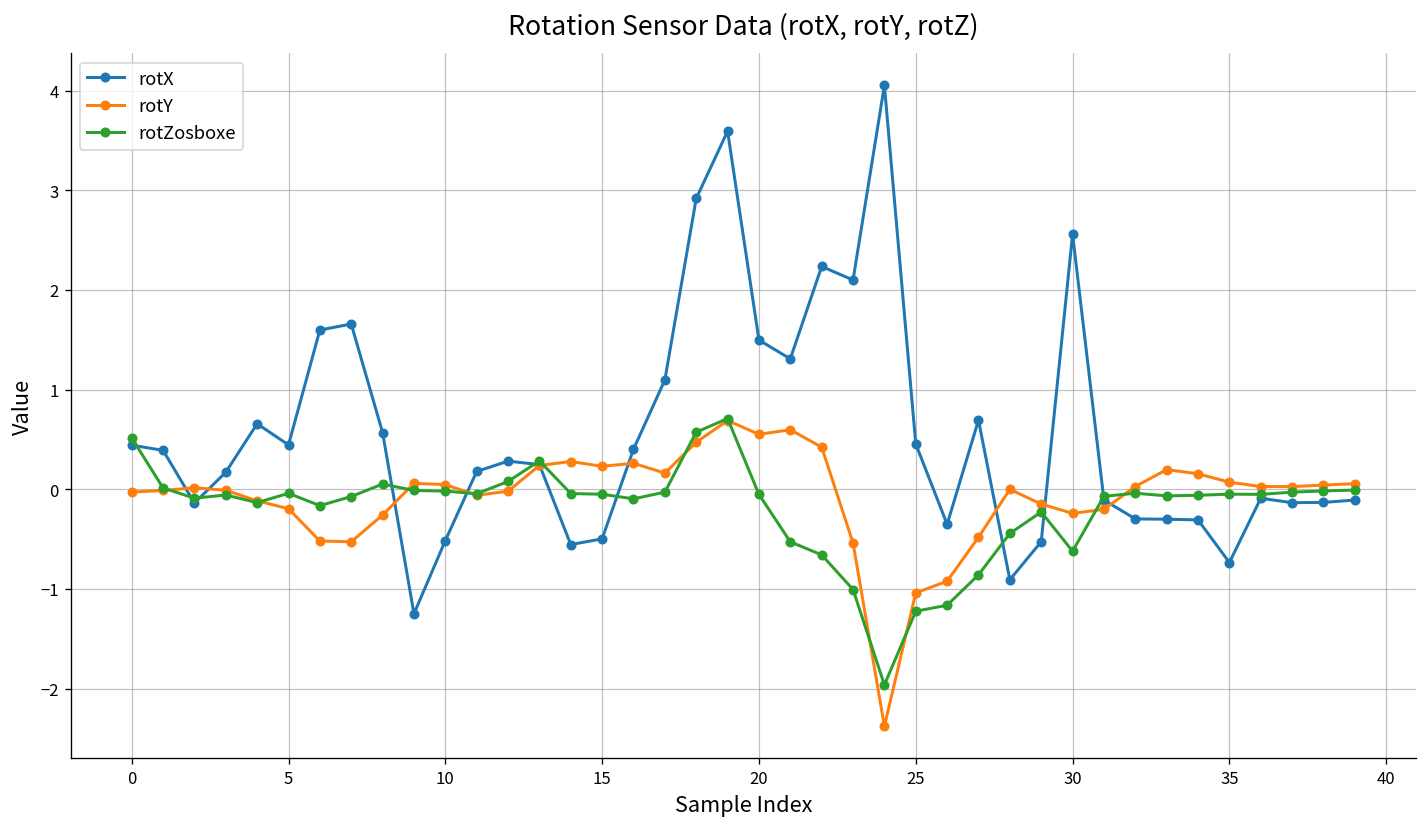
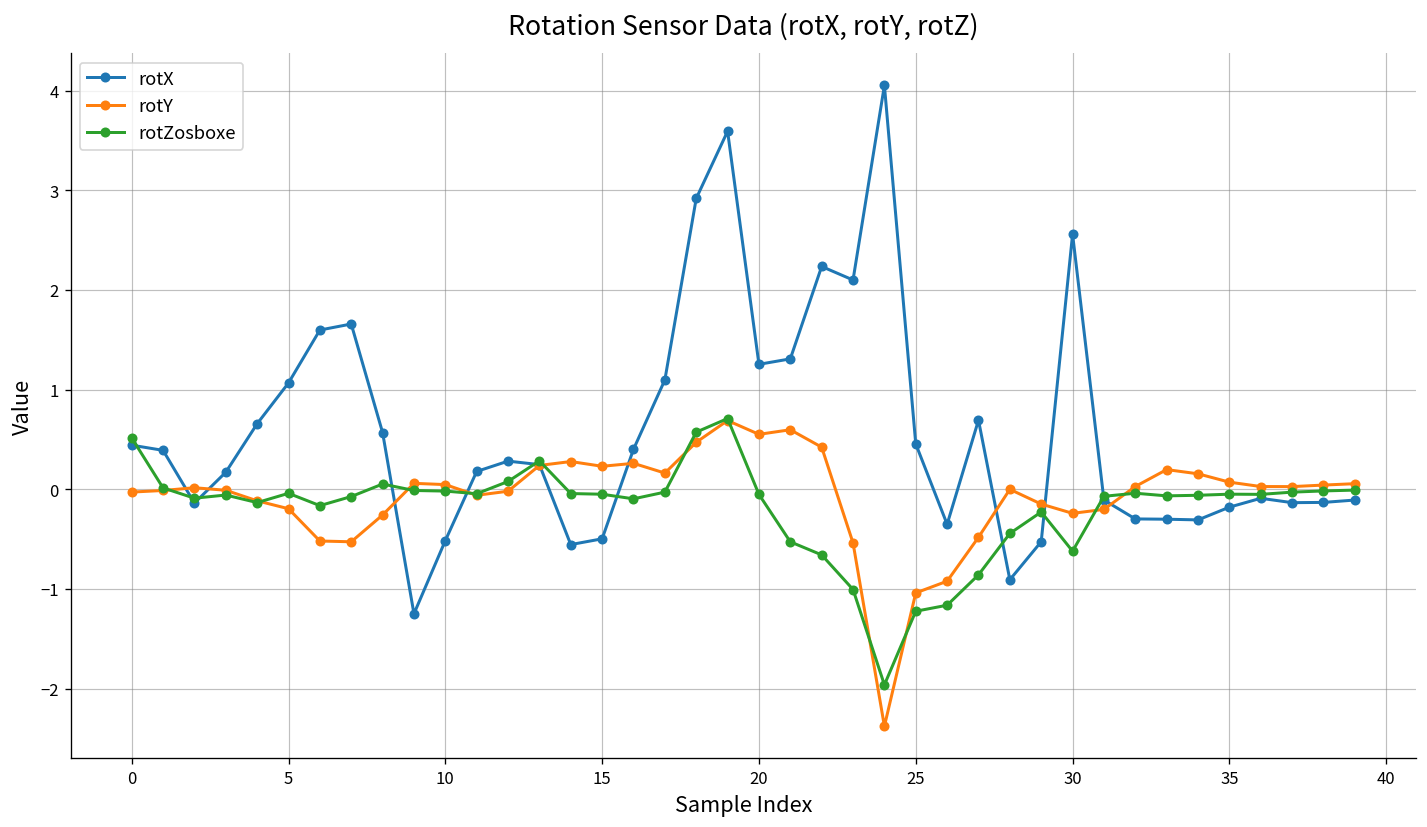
  {
    "rotX": {
      "0": 0.4,
-     "5": 0.4,
+     "5": 1.1,
      "10": -0.5,
      "15": -0.5,
-     "20": 1.5,
+     "20": 1.3,
      "25": 0.5,
      "30": 2.6,
-     "35": -0.7
+     "35": -0.2
    },
    "rotY": {
      "0": 0.0,
      "5": -0.2,
      "10": 0.0,
      "15": 0.2,
      "20": 0.6,
      "25": -1.0,
      "30": -0.2,
      "35": 0.1
    },
    "rotZosboxe": {
      "0": 0.5,
      "5": 0.0,
      "10": 0.0,
      "15": 0.0,
      "20": -0.1,
      "25": -1.2,
      "30": -0.6,
      "35": 0.0
    }
  }
